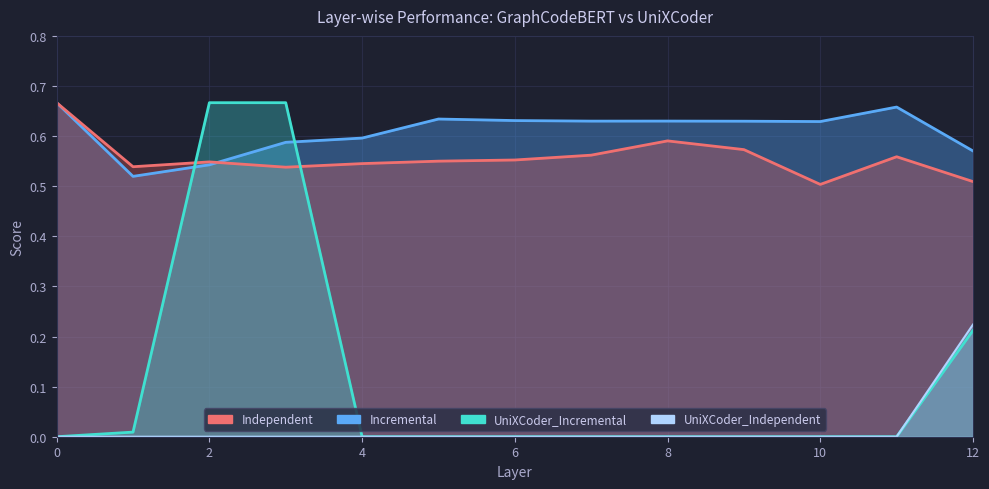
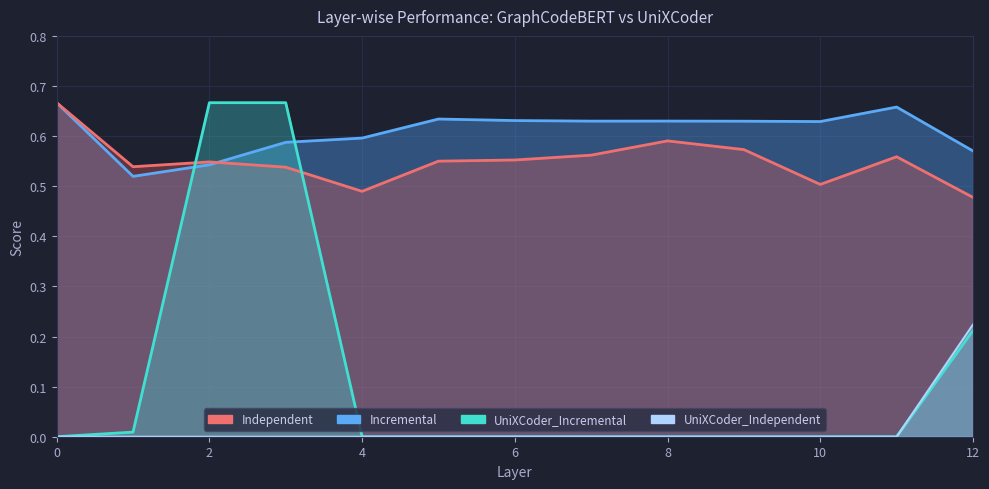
  {
    "Independent": {
      "2": 0.55,
-     "4": 0.55,
+     "4": 0.49,
      "6": 0.55,
      "8": 0.59,
      "10": 0.50,
-     "12": 0.51
+     "12": 0.48
    }
  }
